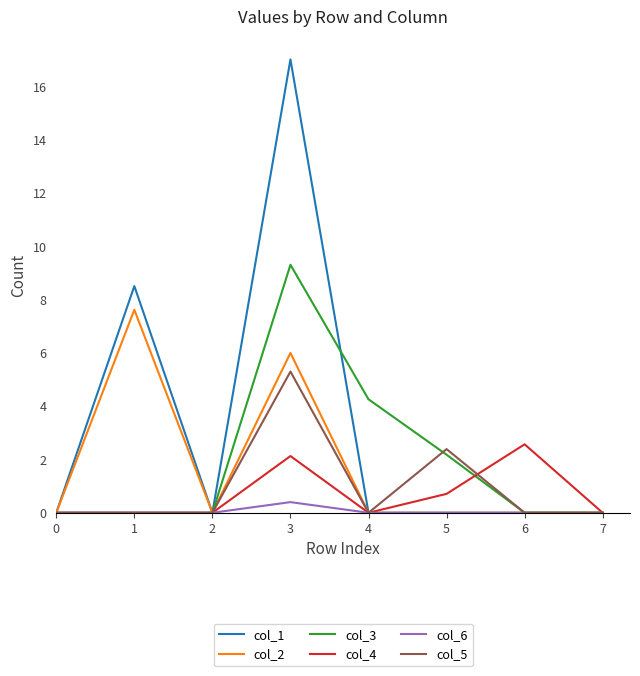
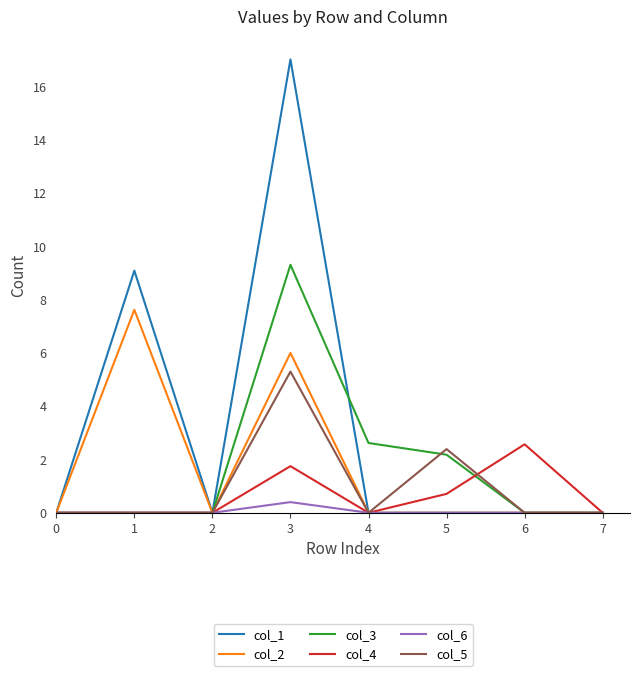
  {
    "col_1": {
-     "1": 8.5,
+     "1": 9.1,
      "3": 17.0
    },
    "col_2": {
      "1": 7.6,
      "3": 6.0
    },
    "col_3": {
      "3": 9.3,
-     "4": 4.3,
+     "4": 2.6,
      "5": 2.2
    },
    "col_4": {
-     "3": 2.1,
+     "3": 1.8,
      "5": 0.7,
      "6": 2.6
    },
    "col_6": {
      "3": 0.4
    },
    "col_5": {
      "3": 5.3,
      "5": 2.4
    }
  }
